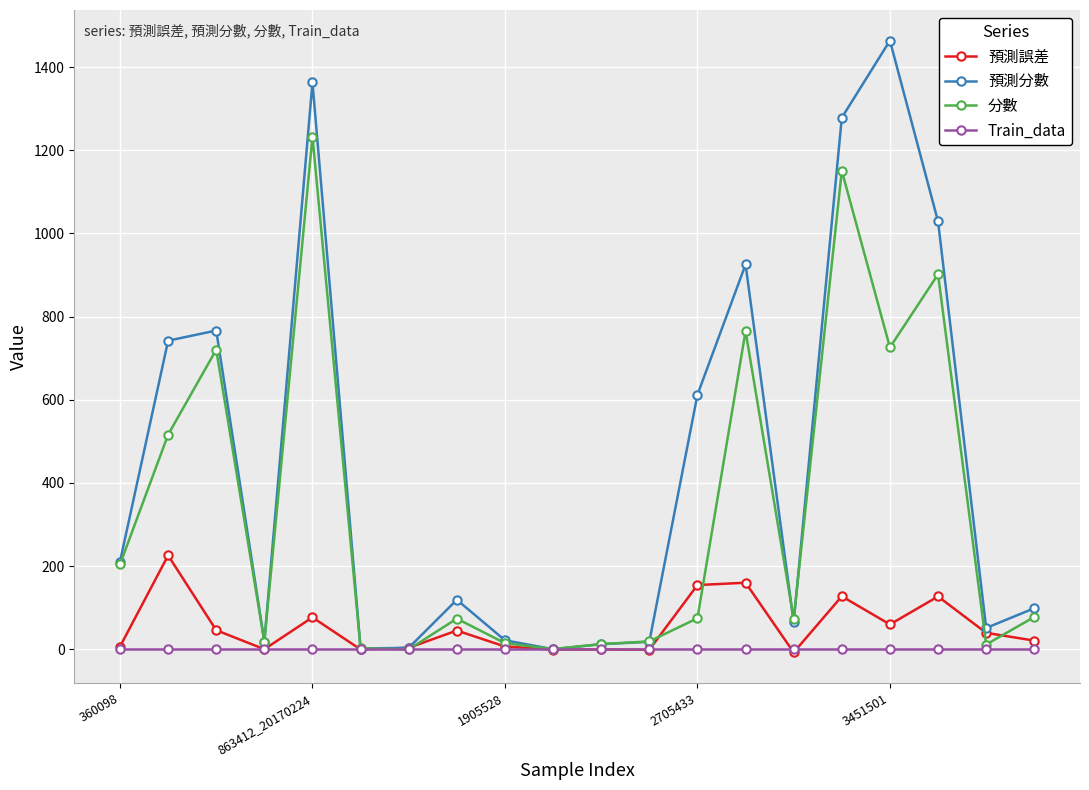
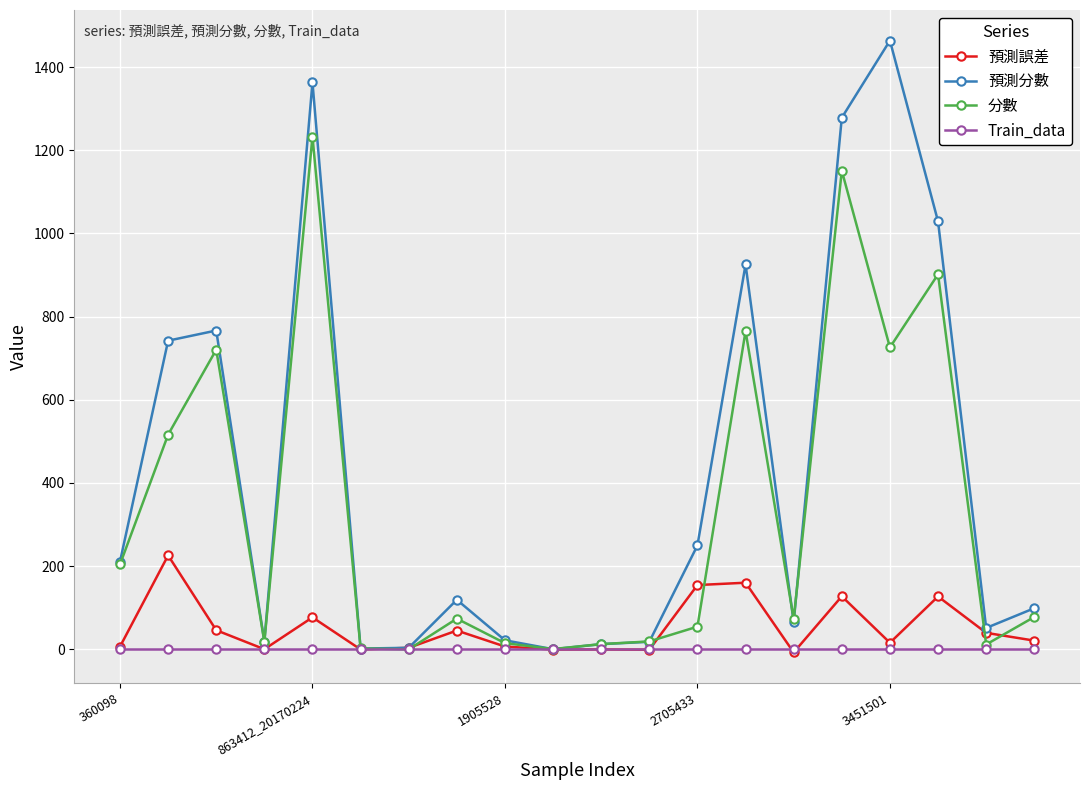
  {
    "預測誤差": {
      "863412_20170224": 80,
      "2705433": 150,
-     "3451501": 60
+     "3451501": 20
    },
    "預測分數": {
      "360098": 210,
      "863412_20170224": 1360,
      "1905528": 20,
-     "2705433": 610,
+     "2705433": 250,
      "3451501": 1460
    },
    "分數": {
      "360098": 200,
      "863412_20170224": 1230,
      "1905528": 20,
-     "2705433": 70,
+     "2705433": 50,
      "3451501": 730
    },
    "Train_data": {
      "863412_20170224": 0,
      "2705433": 0,
      "3451501": 0
    }
  }
